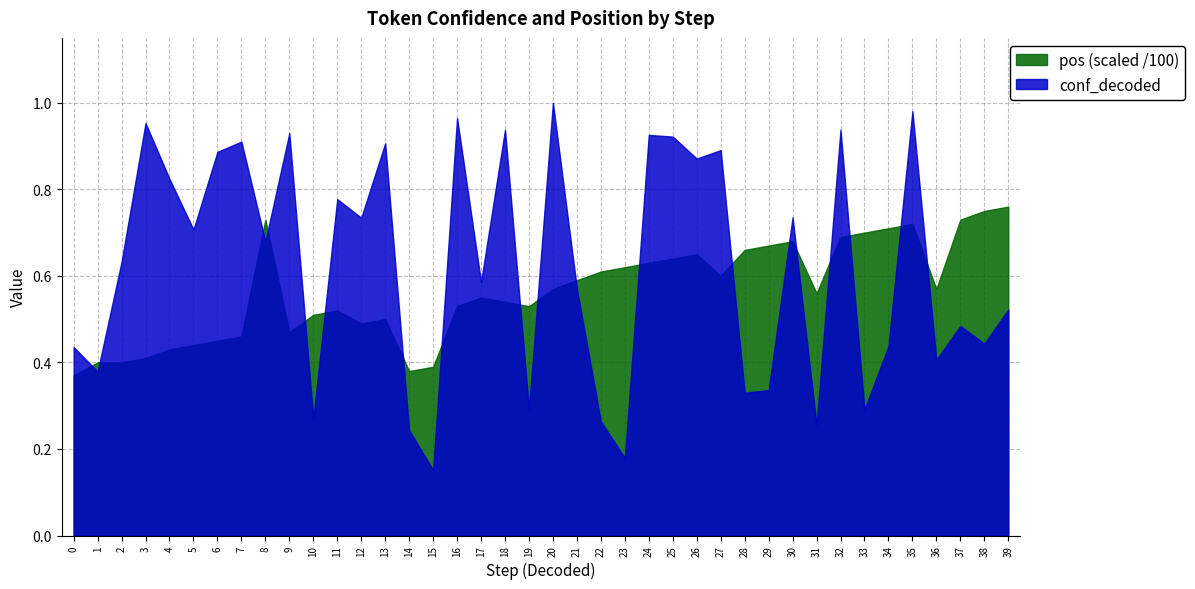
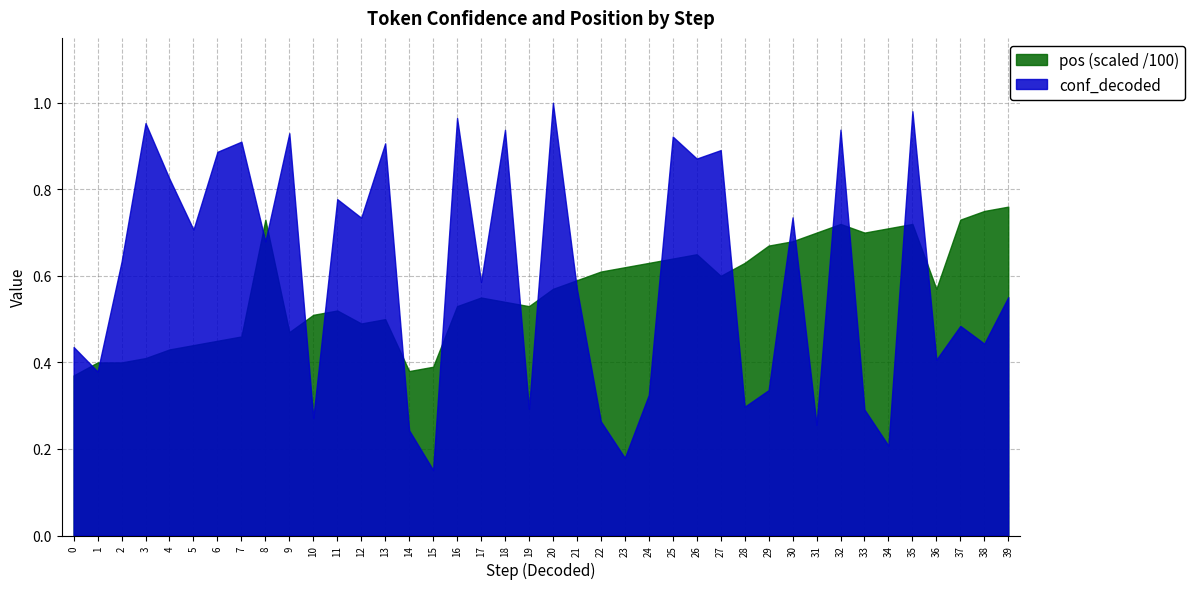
  {
    "pos (scaled /100)": {
      "0": 0.37,
      "1": 0.40,
      "2": 0.40,
      "3": 0.41,
      "4": 0.43,
      "5": 0.44,
      "6": 0.45,
      "7": 0.46,
      "8": 0.73,
      "9": 0.47,
      "10": 0.51,
      "11": 0.52,
      "12": 0.49,
      "13": 0.50,
      "14": 0.38,
      "15": 0.39,
      "16": 0.53,
      "17": 0.55,
      "18": 0.54,
      "19": 0.53,
      "20": 0.57,
      "21": 0.59,
      "22": 0.61,
      "23": 0.62,
      "24": 0.63,
      "25": 0.64,
      "26": 0.65,
      "27": 0.60,
-     "28": 0.66,
+     "28": 0.63,
      "29": 0.67,
      "30": 0.68,
-     "31": 0.56,
-     "32": 0.69,
+     "31": 0.70,
+     "32": 0.72,
      "33": 0.70,
      "34": 0.71,
      "35": 0.72,
      "36": 0.57,
      "37": 0.73,
      "38": 0.75,
      "39": 0.76
    },
    "conf_decoded": {
      "0": 0.44,
      "1": 0.38,
      "2": 0.63,
      "3": 0.95,
      "4": 0.82,
      "5": 0.71,
      "6": 0.89,
      "7": 0.91,
      "8": 0.68,
      "9": 0.93,
      "10": 0.27,
      "11": 0.78,
      "12": 0.73,
      "13": 0.91,
      "14": 0.24,
      "15": 0.15,
      "16": 0.96,
      "17": 0.59,
      "18": 0.94,
      "19": 0.29,
      "20": 1.00,
      "21": 0.57,
      "22": 0.26,
      "23": 0.18,
-     "24": 0.93,
+     "24": 0.32,
      "25": 0.92,
      "26": 0.87,
      "27": 0.89,
-     "28": 0.33,
+     "28": 0.30,
      "29": 0.34,
      "30": 0.74,
      "31": 0.26,
      "32": 0.94,
      "33": 0.29,
-     "34": 0.44,
+     "34": 0.21,
      "35": 0.98,
      "36": 0.41,
      "37": 0.48,
      "38": 0.44,
-     "39": 0.52
+     "39": 0.55
    }
  }
